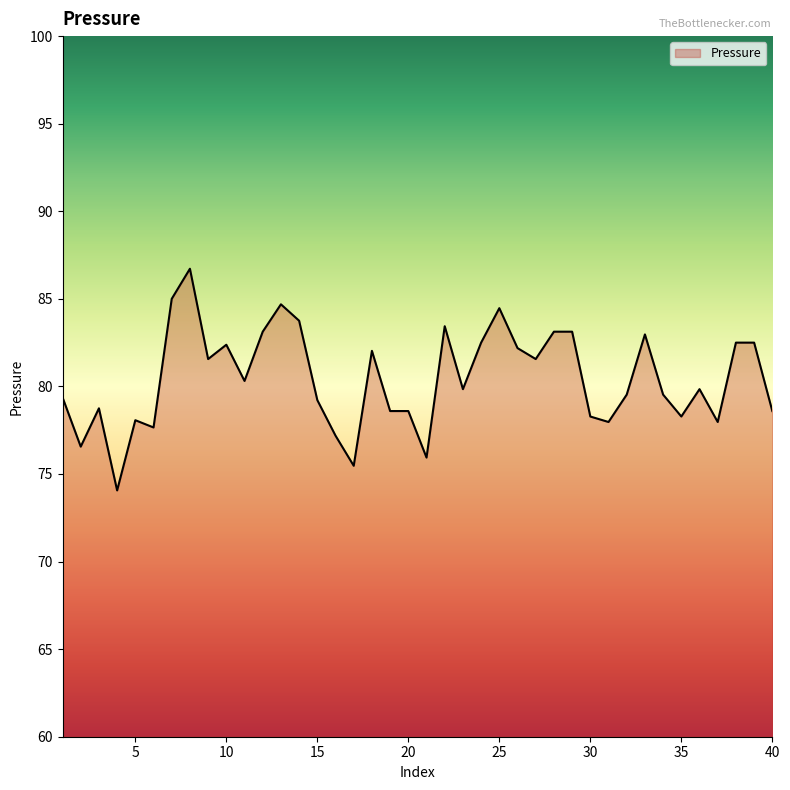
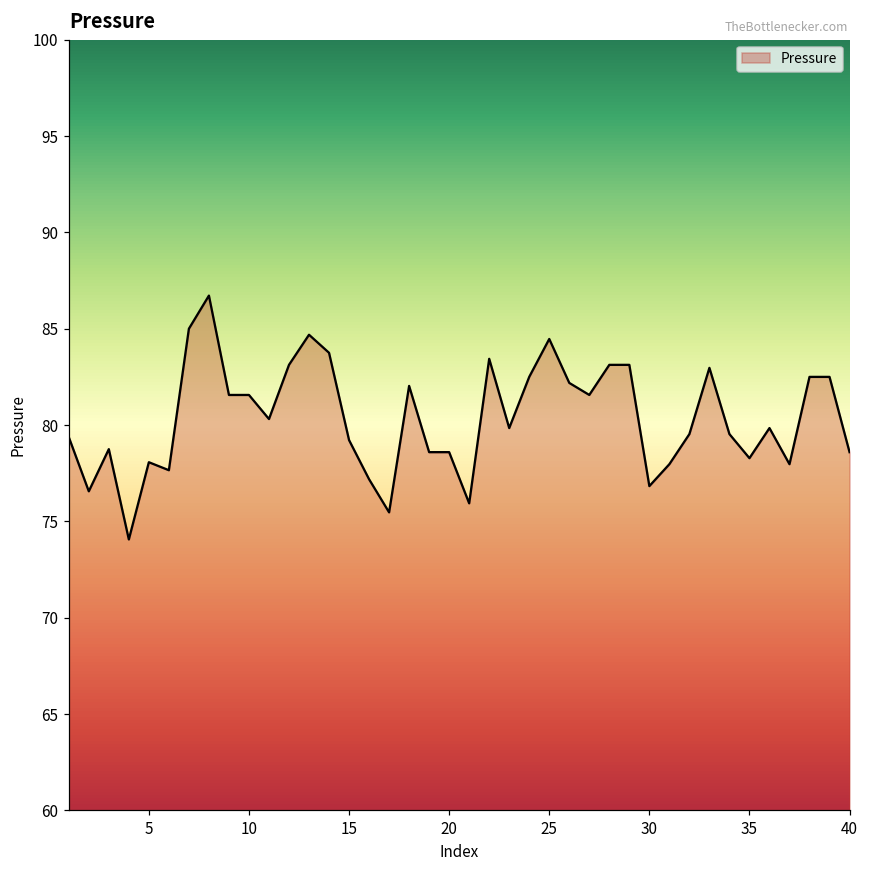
  {
    "5": 78.1,
-   "10": 82.4,
+   "10": 81.6,
    "15": 79.2,
    "20": 78.6,
    "25": 84.5,
-   "30": 78.3,
+   "30": 76.8,
    "35": 78.3,
    "40": 78.6
  }
